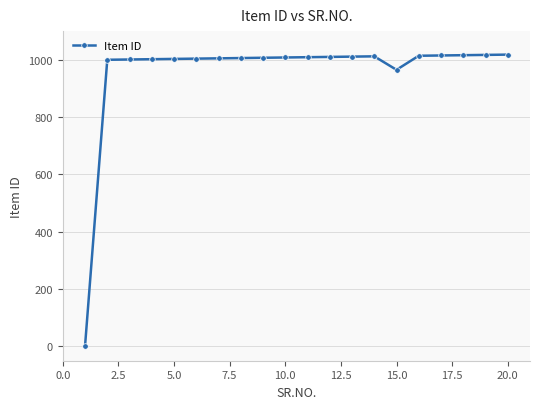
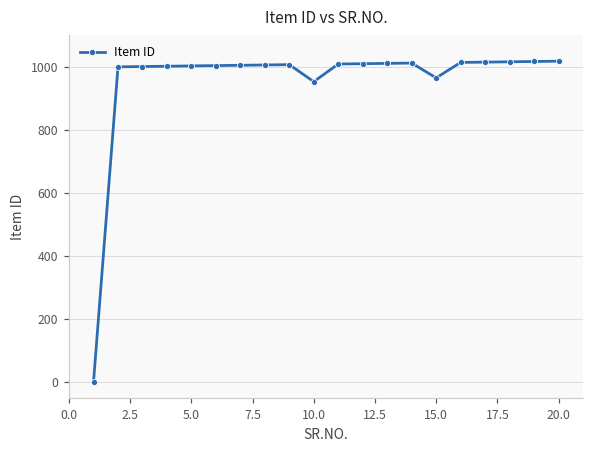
  {
    "5.0": 1000,
-   "10.0": 1010,
+   "10.0": 950,
    "15.0": 970,
    "20.0": 1020
  }
